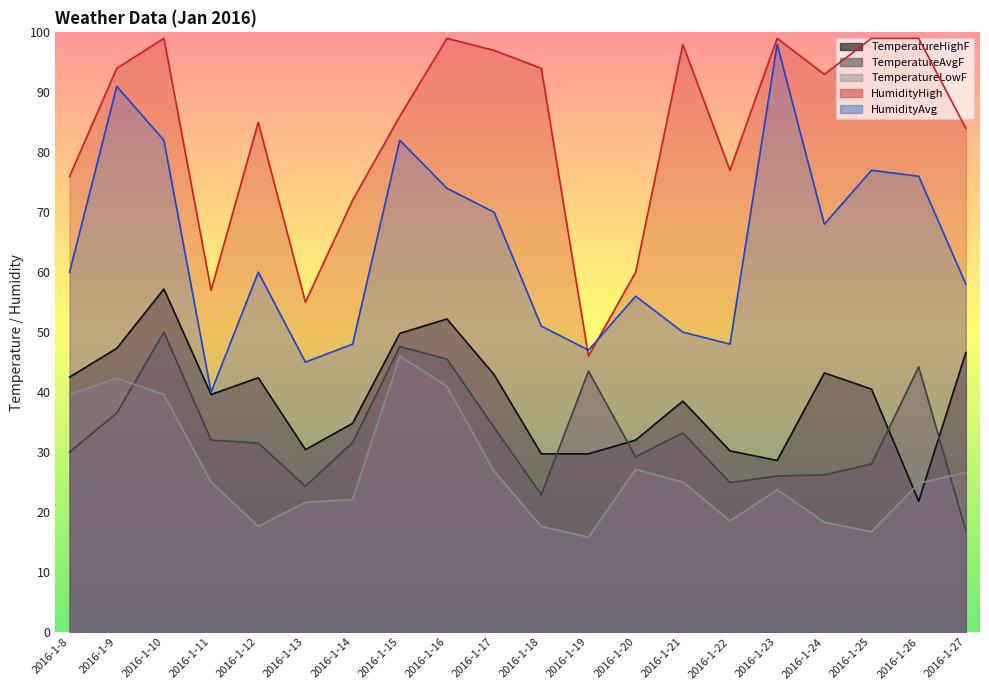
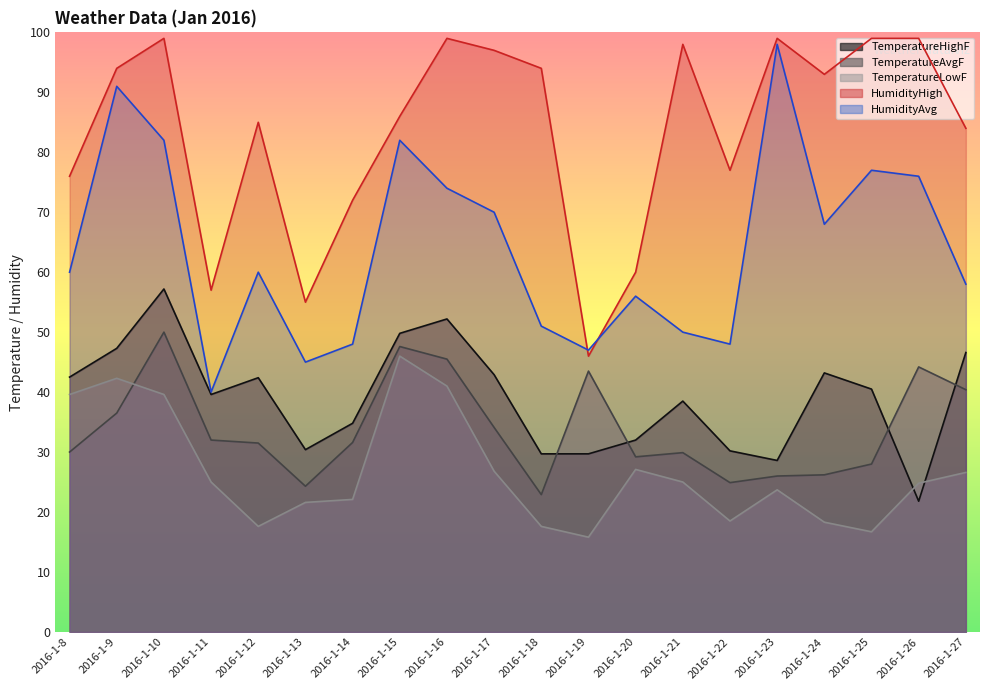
  {
    "TemperatureHighF": {
      "2016-1-8": 43,
      "2016-1-9": 47,
      "2016-1-10": 57,
      "2016-1-12": 42,
      "2016-1-13": 30,
      "2016-1-14": 35,
      "2016-1-15": 50,
      "2016-1-16": 52,
      "2016-1-17": 43,
      "2016-1-18": 30,
      "2016-1-19": 30,
      "2016-1-20": 32,
      "2016-1-21": 39,
      "2016-1-22": 30,
      "2016-1-23": 29,
      "2016-1-24": 43,
      "2016-1-25": 41,
      "2016-1-26": 22,
      "2016-1-27": 47
    },
    "TemperatureAvgF": {
      "2016-1-8": 30,
      "2016-1-9": 37,
      "2016-1-10": 50,
      "2016-1-11": 32,
      "2016-1-12": 32,
      "2016-1-13": 24,
      "2016-1-14": 32,
      "2016-1-15": 48,
      "2016-1-16": 46,
      "2016-1-17": 34,
      "2016-1-18": 23,
      "2016-1-19": 44,
      "2016-1-20": 29,
-     "2016-1-21": 33,
+     "2016-1-21": 30,
      "2016-1-22": 25,
      "2016-1-23": 26,
      "2016-1-24": 26,
      "2016-1-25": 28,
      "2016-1-26": 44,
-     "2016-1-27": 17
+     "2016-1-27": 40
    },
    "HumidityHigh": {
      "2016-1-8": 76,
      "2016-1-9": 94,
      "2016-1-10": 99,
      "2016-1-11": 57,
      "2016-1-12": 85,
      "2016-1-13": 55,
      "2016-1-14": 72,
      "2016-1-15": 86,
      "2016-1-16": 99,
      "2016-1-17": 97,
      "2016-1-18": 94,
      "2016-1-19": 46,
      "2016-1-20": 60,
      "2016-1-21": 98,
      "2016-1-22": 77,
      "2016-1-23": 99,
      "2016-1-24": 93,
      "2016-1-27": 84
    }
  }
